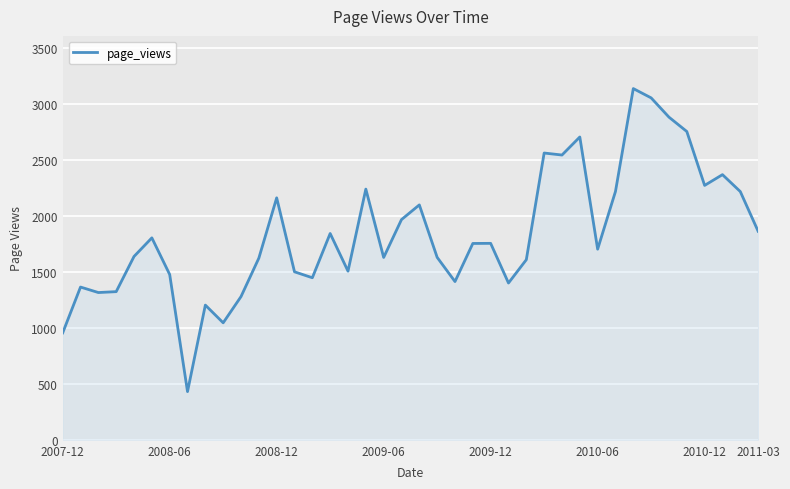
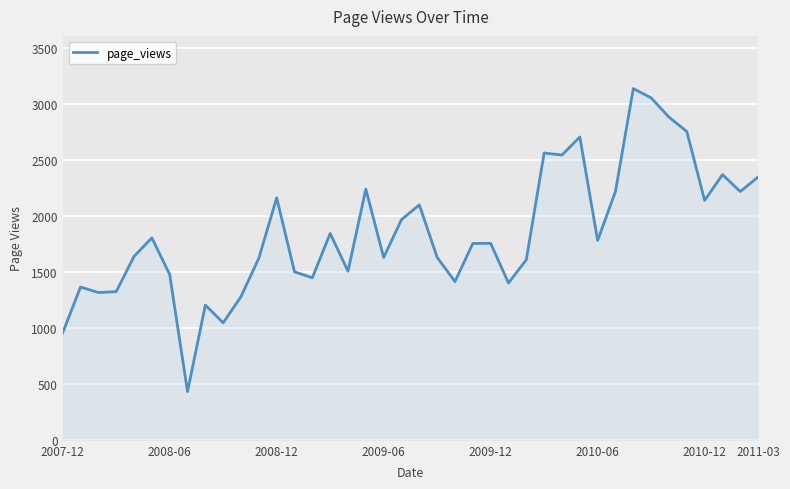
  {
    "2007-12": 950,
    "2008-06": 1480,
    "2008-12": 2160,
    "2009-06": 1630,
    "2009-12": 1750,
-   "2010-06": 1700,
-   "2010-12": 2270,
-   "2011-03": 1860
+   "2010-06": 1780,
+   "2010-12": 2140,
+   "2011-03": 2350
  }
